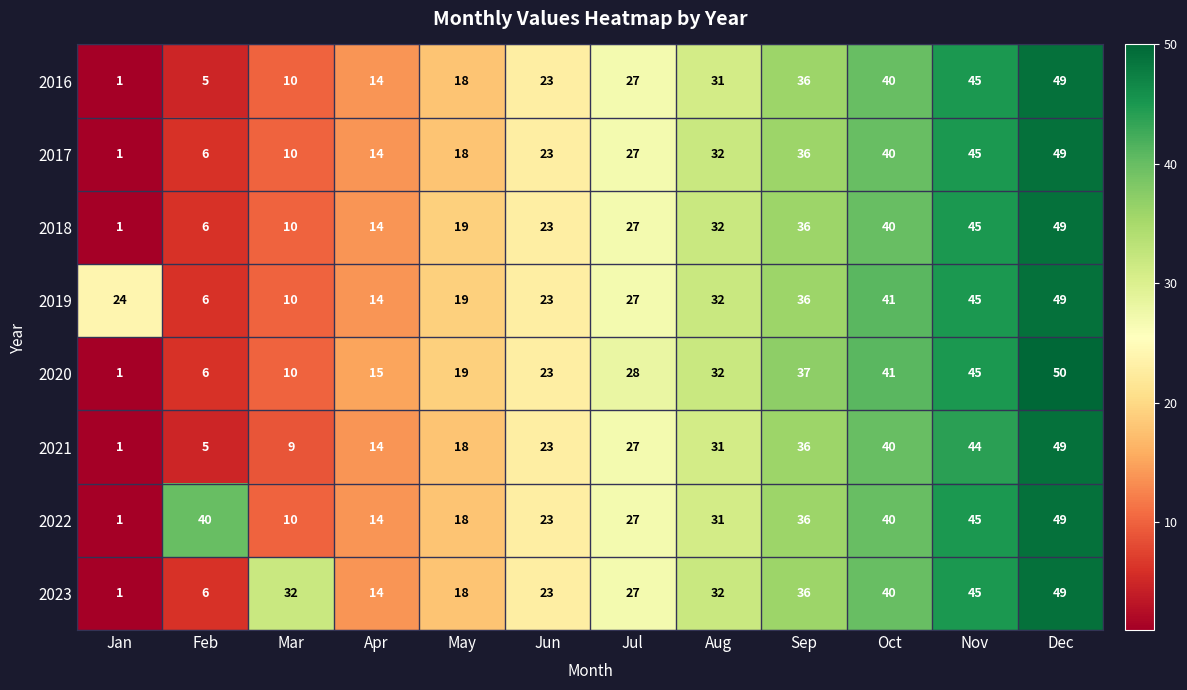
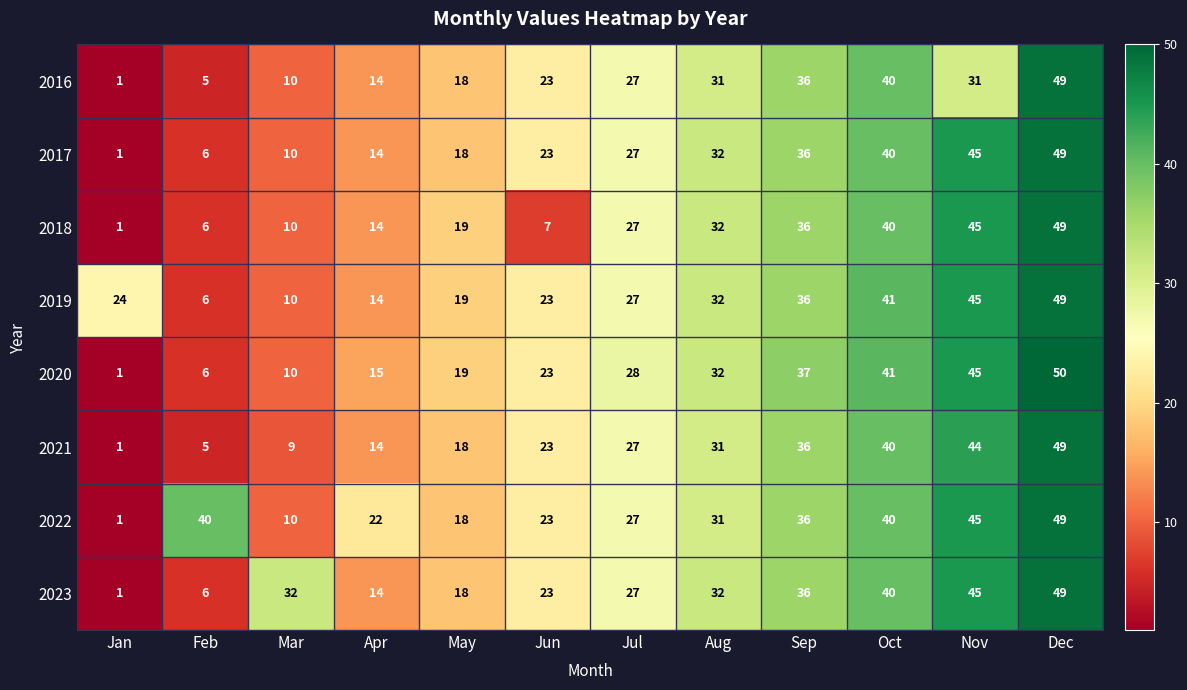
  {
    "2016": {
      "Jan": 1,
      "Feb": 5,
      "Mar": 10,
      "Apr": 14,
      "May": 18,
      "Jun": 23,
      "Jul": 27,
      "Aug": 31,
      "Sep": 36,
      "Oct": 40,
-     "Nov": 45,
+     "Nov": 31,
      "Dec": 49
    },
    "2017": {
      "Jan": 1,
      "Feb": 6,
      "Mar": 10,
      "Apr": 14,
      "May": 18,
      "Jun": 23,
      "Jul": 27,
      "Aug": 32,
      "Sep": 36,
      "Oct": 40,
      "Nov": 45,
      "Dec": 49
    },
    "2018": {
      "Jan": 1,
      "Feb": 6,
      "Mar": 10,
      "Apr": 14,
      "May": 19,
-     "Jun": 23,
+     "Jun": 7,
      "Jul": 27,
      "Aug": 32,
      "Sep": 36,
      "Oct": 40,
      "Nov": 45,
      "Dec": 49
    },
    "2019": {
      "Jan": 24,
      "Feb": 6,
      "Mar": 10,
      "Apr": 14,
      "May": 19,
      "Jun": 23,
      "Jul": 27,
      "Aug": 32,
      "Sep": 36,
      "Oct": 41,
      "Nov": 45,
      "Dec": 49
    },
    "2020": {
      "Jan": 1,
      "Feb": 6,
      "Mar": 10,
      "Apr": 15,
      "May": 19,
      "Jun": 23,
      "Jul": 28,
      "Aug": 32,
      "Sep": 37,
      "Oct": 41,
      "Nov": 45,
      "Dec": 50
    },
    "2021": {
      "Jan": 1,
      "Feb": 5,
      "Mar": 9,
      "Apr": 14,
      "May": 18,
      "Jun": 23,
      "Jul": 27,
      "Aug": 31,
      "Sep": 36,
      "Oct": 40,
      "Nov": 44,
      "Dec": 49
    },
    "2022": {
      "Jan": 1,
      "Feb": 40,
      "Mar": 10,
-     "Apr": 14,
+     "Apr": 22,
      "May": 18,
      "Jun": 23,
      "Jul": 27,
      "Aug": 31,
      "Sep": 36,
      "Oct": 40,
      "Nov": 45,
      "Dec": 49
    },
    "2023": {
      "Jan": 1,
      "Feb": 6,
      "Mar": 32,
      "Apr": 14,
      "May": 18,
      "Jun": 23,
      "Jul": 27,
      "Aug": 32,
      "Sep": 36,
      "Oct": 40,
      "Nov": 45,
      "Dec": 49
    }
  }
